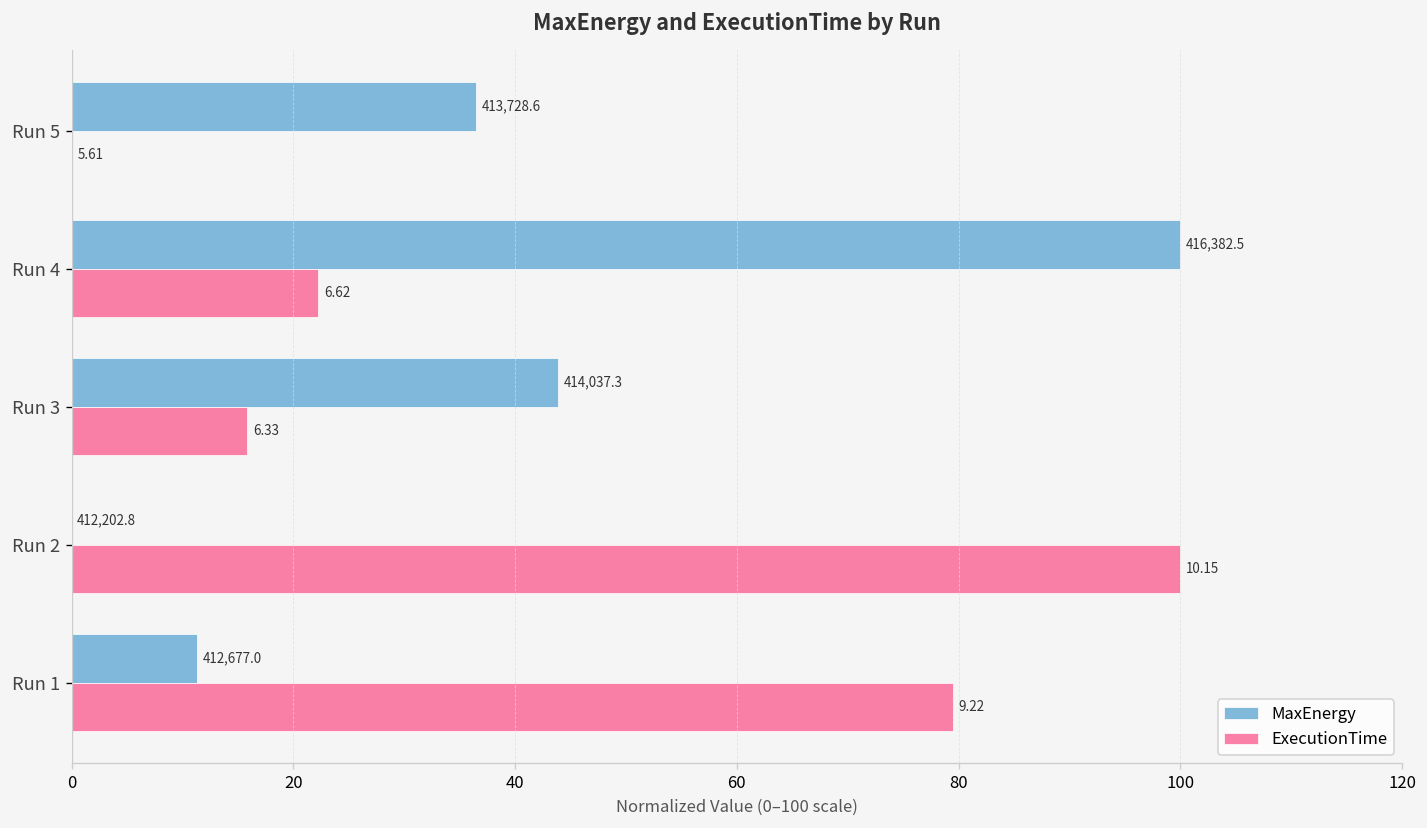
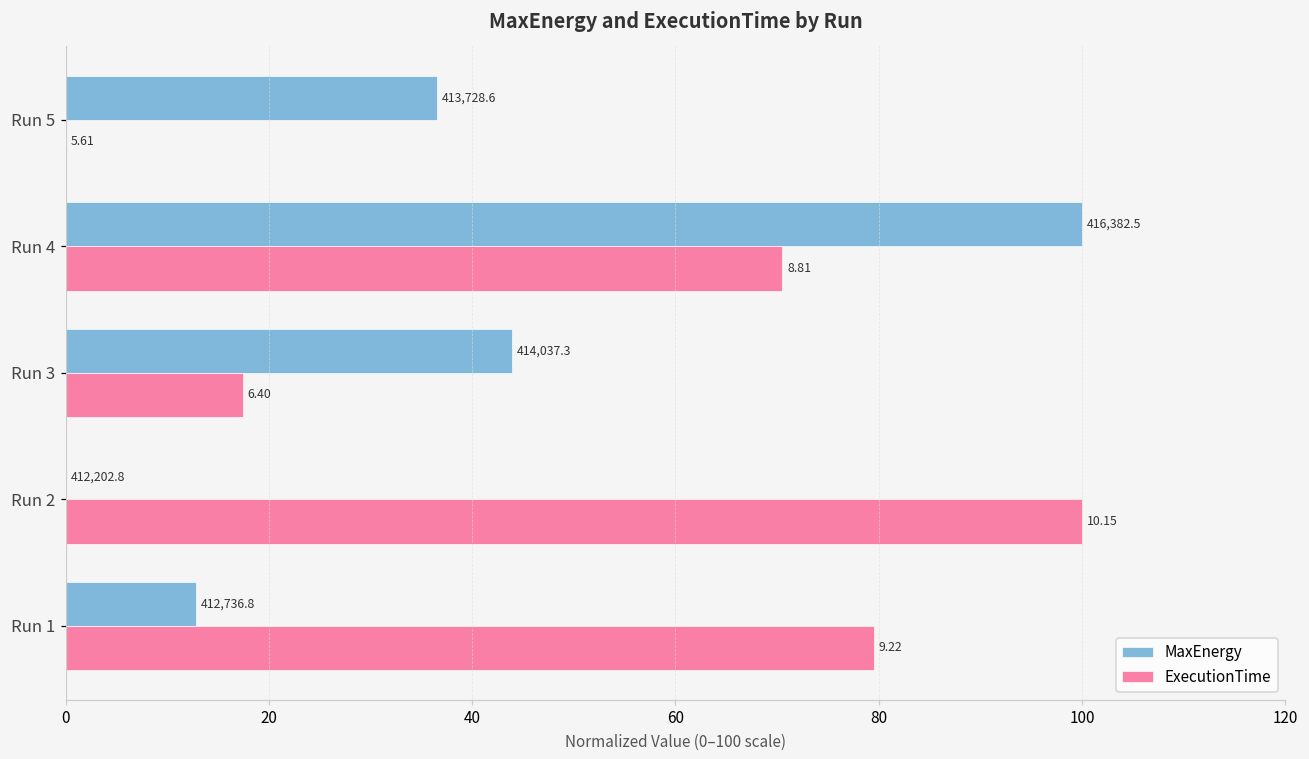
  {
    "MaxEnergy": {
-     "Run 1": "412,677.0"
+     "Run 1": "412,736.8"
    },
    "ExecutionTime": {
-     "Run 4": "6.62",
-     "Run 3": "6.33"
+     "Run 4": "8.81",
+     "Run 3": "6.40"
    }
  }
